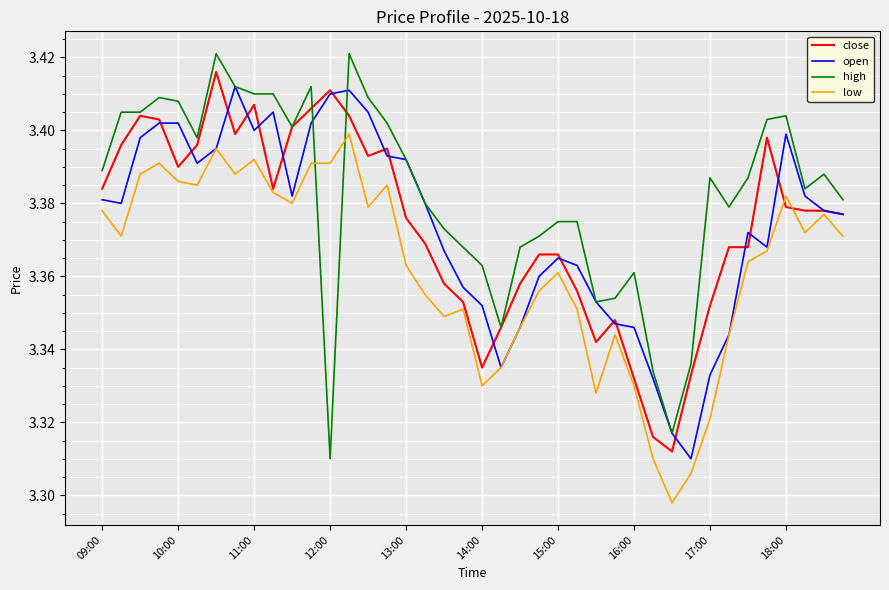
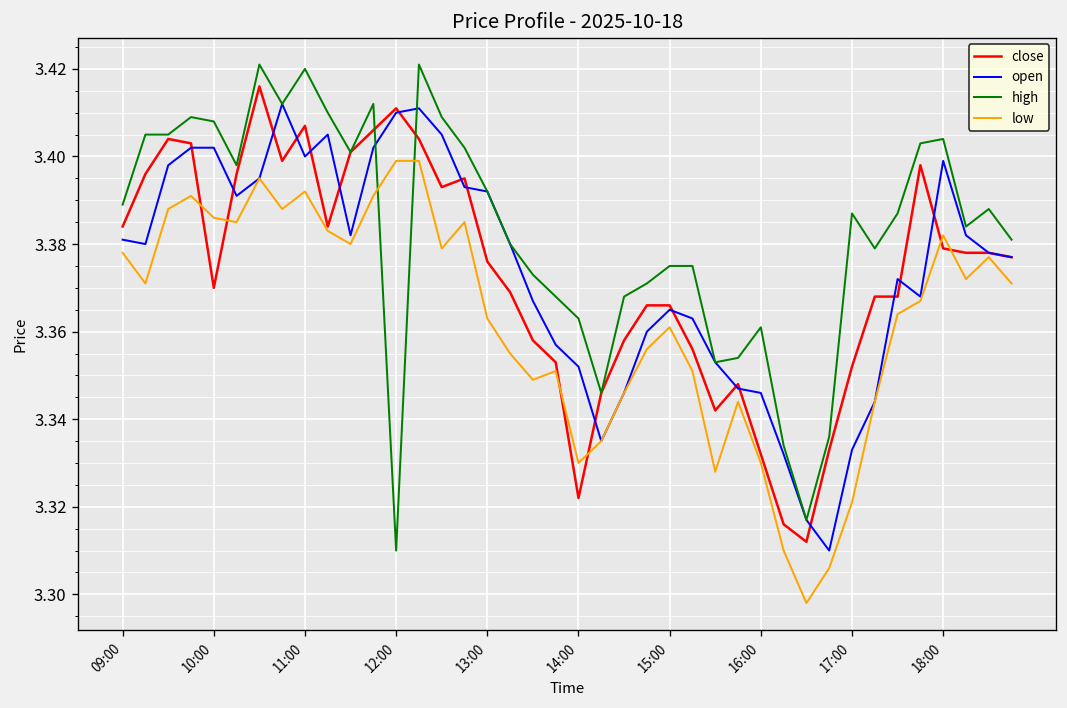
  {
    "close": {
      "09:00": 3.384,
-     "10:00": 3.39,
+     "10:00": 3.37,
      "11:00": 3.407,
      "12:00": 3.411,
      "13:00": 3.376,
-     "14:00": 3.335,
+     "14:00": 3.322,
      "15:00": 3.366,
      "16:00": 3.332,
      "17:00": 3.352,
      "18:00": 3.379
    },
    "open": {
      "09:00": 3.381,
      "10:00": 3.402,
      "11:00": 3.400,
      "12:00": 3.410,
      "14:00": 3.352,
      "15:00": 3.365,
      "16:00": 3.346,
      "17:00": 3.333,
      "18:00": 3.399
    },
    "high": {
      "09:00": 3.389,
      "10:00": 3.408,
-     "11:00": 3.41,
+     "11:00": 3.42,
      "12:00": 3.31,
      "14:00": 3.363,
      "15:00": 3.375,
      "16:00": 3.361,
      "17:00": 3.387,
      "18:00": 3.404
    },
    "low": {
      "09:00": 3.378,
      "10:00": 3.386,
      "11:00": 3.392,
-     "12:00": 3.391,
+     "12:00": 3.399,
      "13:00": 3.363,
      "14:00": 3.330,
      "15:00": 3.361,
      "16:00": 3.330,
      "17:00": 3.321,
      "18:00": 3.382
    }
  }
